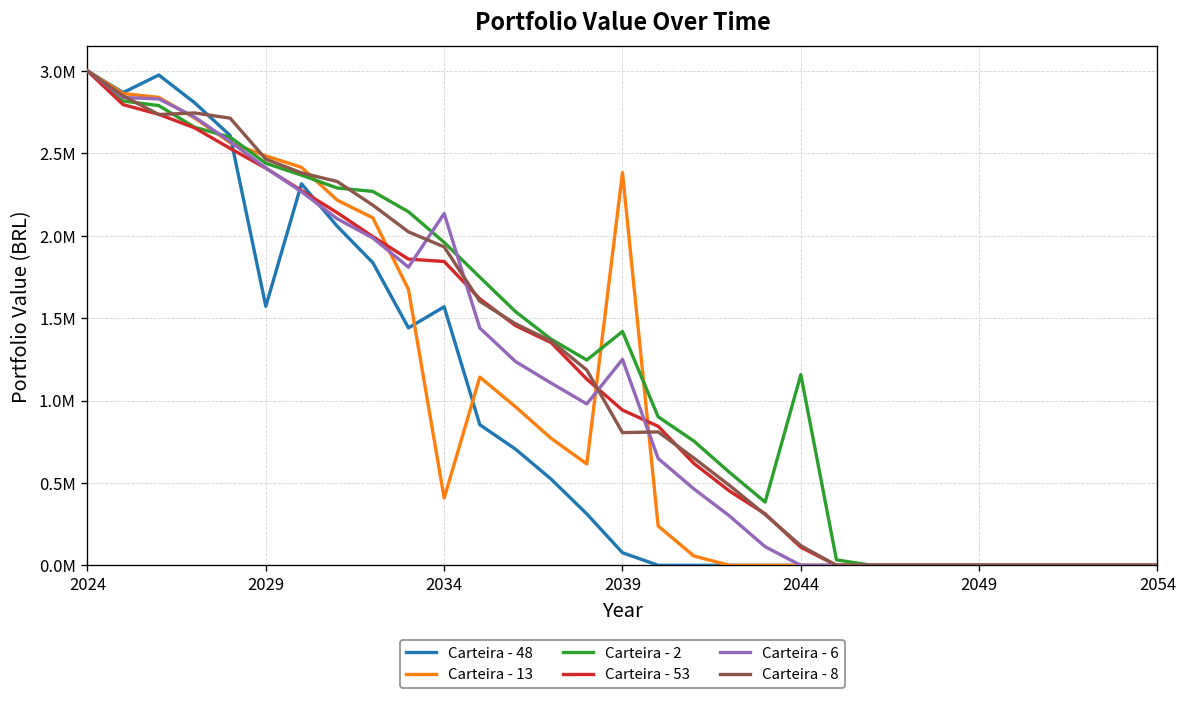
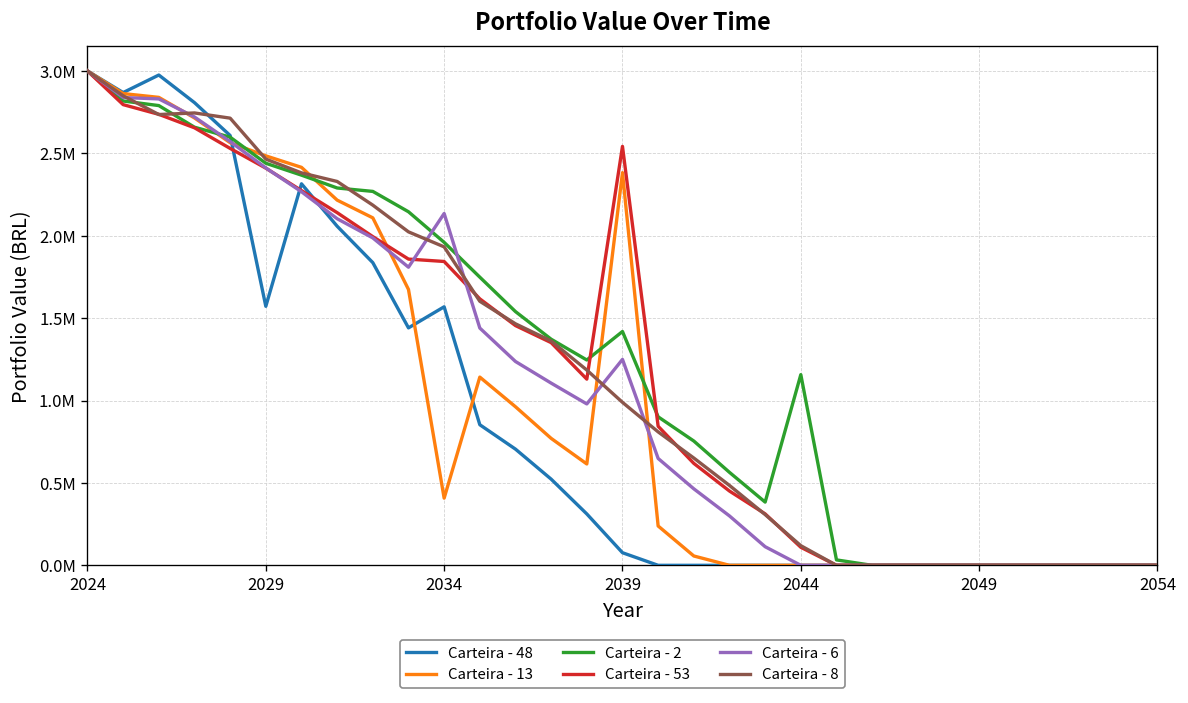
  {
    "Carteira - 48": {
      "2029": 1570000,
      "2034": 1570000,
      "2039": 80000
    },
    "Carteira - 13": {
      "2029": 2480000,
      "2034": 410000,
      "2039": 2380000
    },
    "Carteira - 2": {
      "2029": 2440000,
      "2034": 1960000,
      "2039": 1420000,
      "2044": 1160000
    },
    "Carteira - 53": {
      "2034": 1840000,
-     "2039": 940000
+     "2039": 2540000
    },
    "Carteira - 6": {
      "2034": 2140000,
      "2039": 1250000
    },
    "Carteira - 8": {
      "2029": 2470000,
      "2034": 1930000,
-     "2039": 810000
+     "2039": 990000
    }
  }
